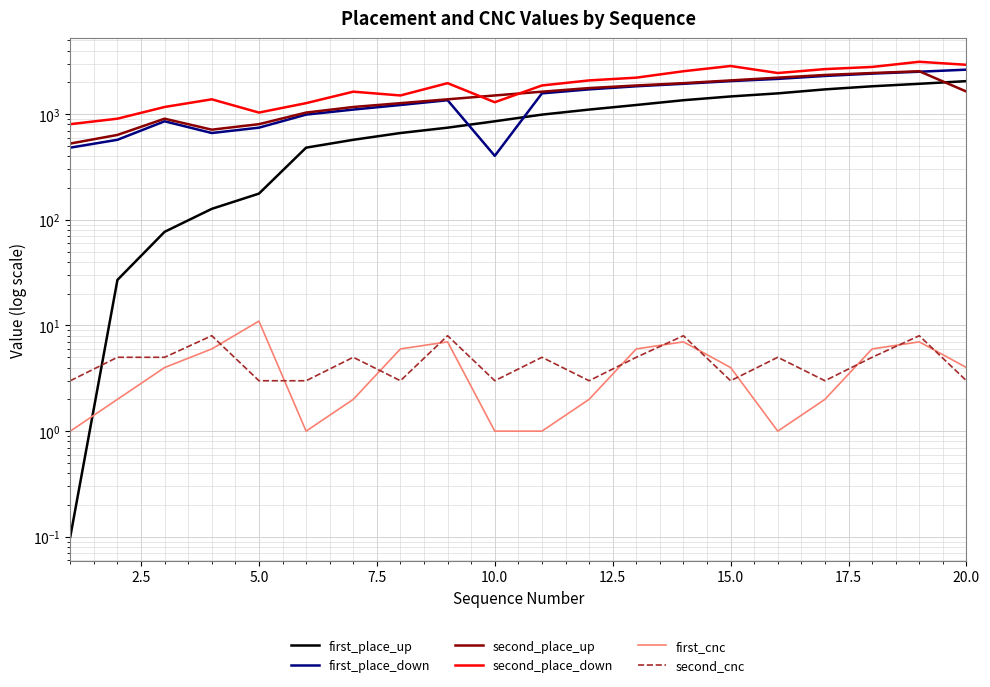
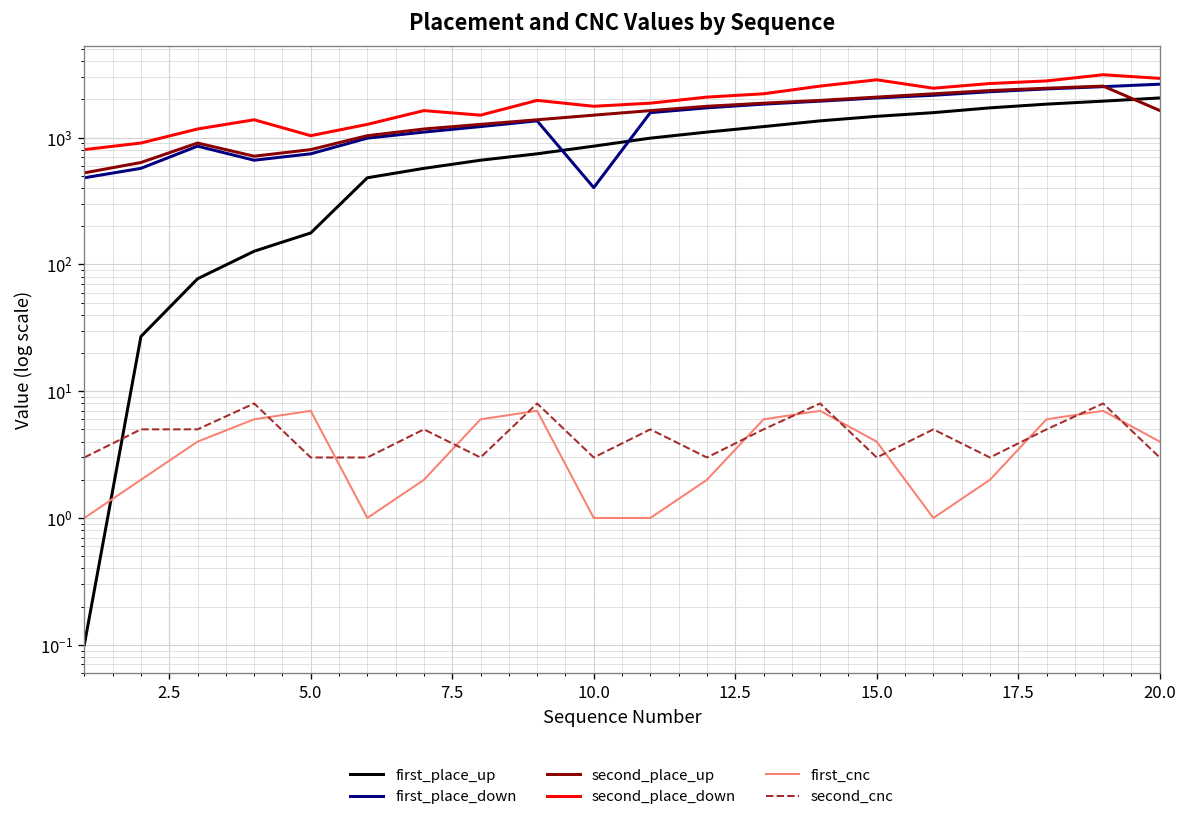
  {
    "first_place_up": {
      "5.0": 180,
      "10.0": 900,
      "15.0": 1500,
      "20.0": 2100
    },
    "first_place_down": {
      "5.0": 700,
      "10.0": 400,
      "20.0": 2600
    },
    "second_place_up": {
      "5.0": 800,
      "10.0": 1500,
      "20.0": 1600
    },
    "second_place_down": {
      "5.0": 1000,
-     "10.0": 1300,
+     "10.0": 1800,
      "15.0": 2900,
      "20.0": 2900
    },
    "first_cnc": {
-     "5.0": 11,
+     "5.0": 7,
      "10.0": 1,
      "15.0": 4,
      "20.0": 4
    },
    "second_cnc": {
      "5.0": 3,
      "10.0": 3,
      "15.0": 3,
      "20.0": 3
    }
  }
